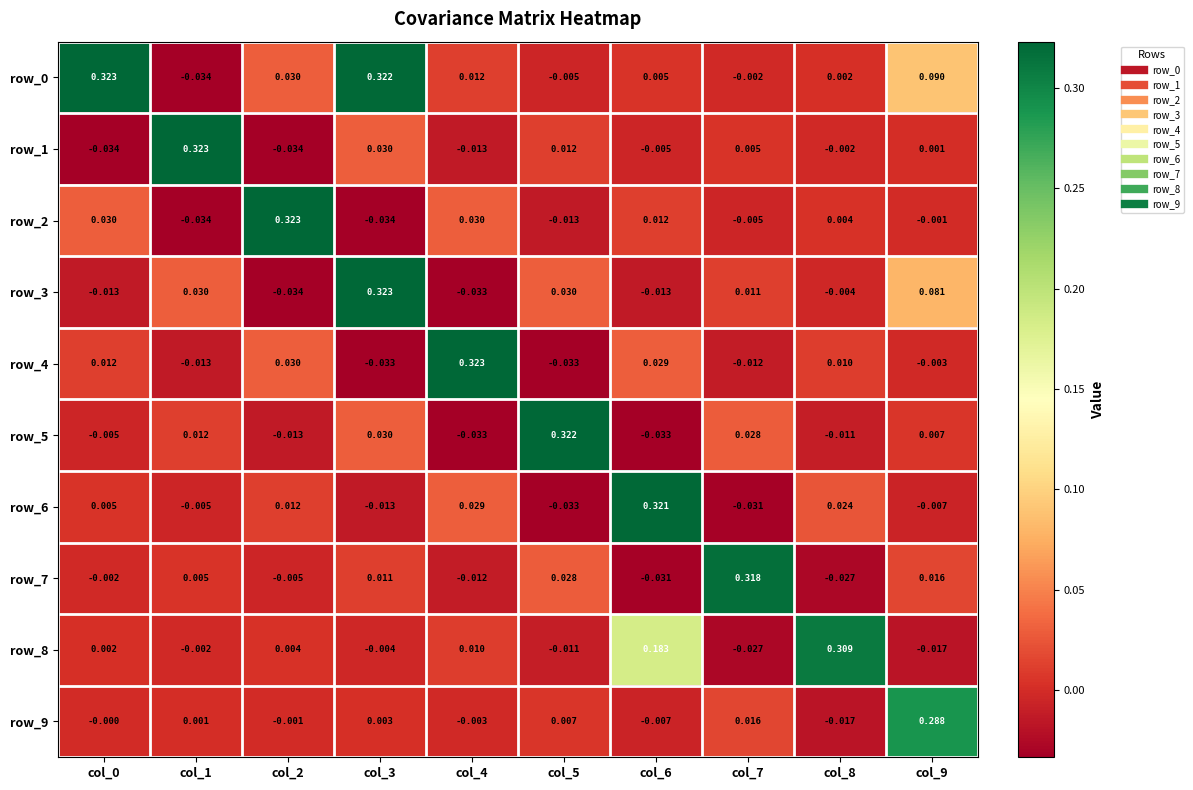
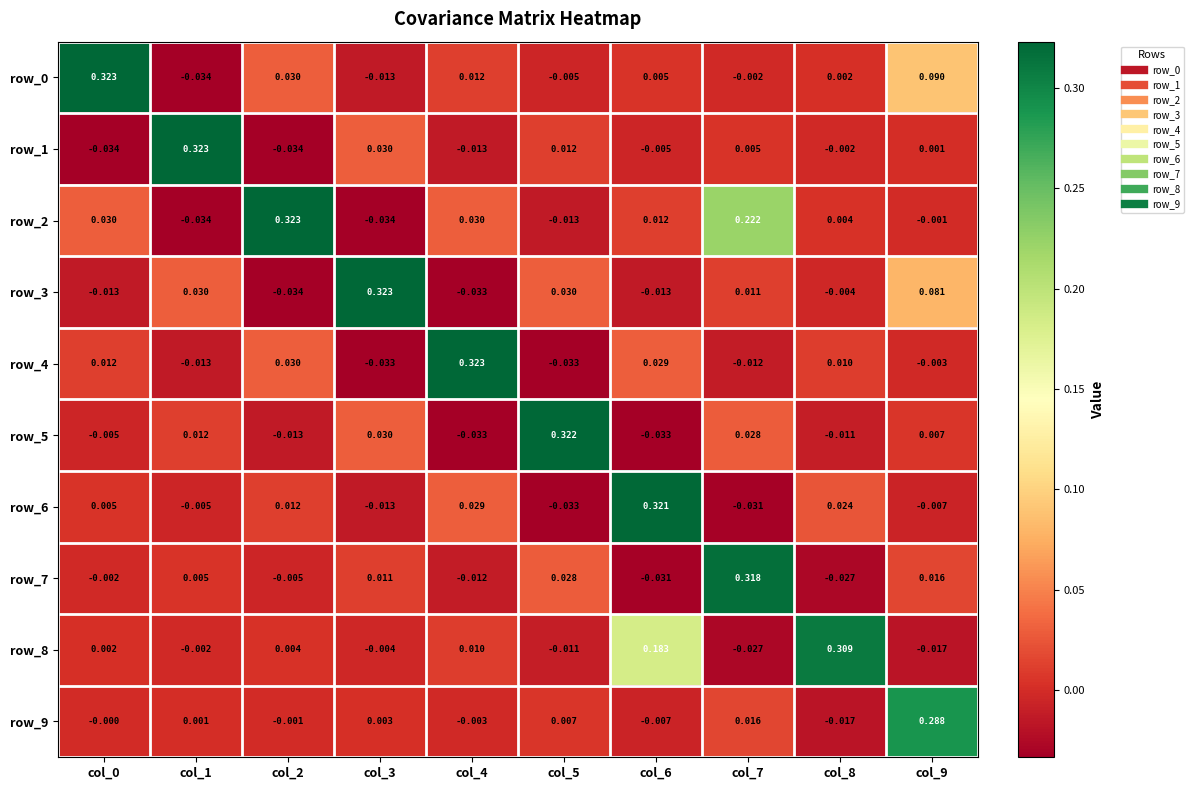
  {
    "row_0": {
      "col_0": 0.323,
      "col_1": -0.034,
      "col_2": 0.030,
-     "col_3": 0.322,
+     "col_3": -0.013,
      "col_4": 0.012,
      "col_5": -0.005,
      "col_6": 0.005,
      "col_7": -0.002,
      "col_8": 0.002,
      "col_9": 0.090
    },
    "row_1": {
      "col_0": -0.034,
      "col_1": 0.323,
      "col_2": -0.034,
      "col_3": 0.030,
      "col_4": -0.013,
      "col_5": 0.012,
      "col_6": -0.005,
      "col_7": 0.005,
      "col_8": -0.002,
      "col_9": 0.001
    },
    "row_2": {
      "col_0": 0.030,
      "col_1": -0.034,
      "col_2": 0.323,
      "col_3": -0.034,
      "col_4": 0.030,
      "col_5": -0.013,
      "col_6": 0.012,
-     "col_7": -0.005,
+     "col_7": 0.222,
      "col_8": 0.004,
      "col_9": -0.001
    },
    "row_3": {
      "col_0": -0.013,
      "col_1": 0.030,
      "col_2": -0.034,
      "col_3": 0.323,
      "col_4": -0.033,
      "col_5": 0.030,
      "col_6": -0.013,
      "col_7": 0.011,
      "col_8": -0.004,
      "col_9": 0.081
    },
    "row_4": {
      "col_0": 0.012,
      "col_1": -0.013,
      "col_2": 0.030,
      "col_3": -0.033,
      "col_4": 0.323,
      "col_5": -0.033,
      "col_6": 0.029,
      "col_7": -0.012,
      "col_8": 0.010,
      "col_9": -0.003
    },
    "row_5": {
      "col_0": -0.005,
      "col_1": 0.012,
      "col_2": -0.013,
      "col_3": 0.030,
      "col_4": -0.033,
      "col_5": 0.322,
      "col_6": -0.033,
      "col_7": 0.028,
      "col_8": -0.011,
      "col_9": 0.007
    },
    "row_6": {
      "col_0": 0.005,
      "col_1": -0.005,
      "col_2": 0.012,
      "col_3": -0.013,
      "col_4": 0.029,
      "col_5": -0.033,
      "col_6": 0.321,
      "col_7": -0.031,
      "col_8": 0.024,
      "col_9": -0.007
    },
    "row_7": {
      "col_0": -0.002,
      "col_1": 0.005,
      "col_2": -0.005,
      "col_3": 0.011,
      "col_4": -0.012,
      "col_5": 0.028,
      "col_6": -0.031,
      "col_7": 0.318,
      "col_8": -0.027,
      "col_9": 0.016
    },
    "row_8": {
      "col_0": 0.002,
      "col_1": -0.002,
      "col_2": 0.004,
      "col_3": -0.004,
      "col_4": 0.010,
      "col_5": -0.011,
      "col_6": 0.183,
      "col_7": -0.027,
      "col_8": 0.309,
      "col_9": -0.017
    },
    "row_9": {
      "col_0": -0.000,
      "col_1": 0.001,
      "col_2": -0.001,
      "col_3": 0.003,
      "col_4": -0.003,
      "col_5": 0.007,
      "col_6": -0.007,
      "col_7": 0.016,
      "col_8": -0.017,
      "col_9": 0.288
    }
  }
